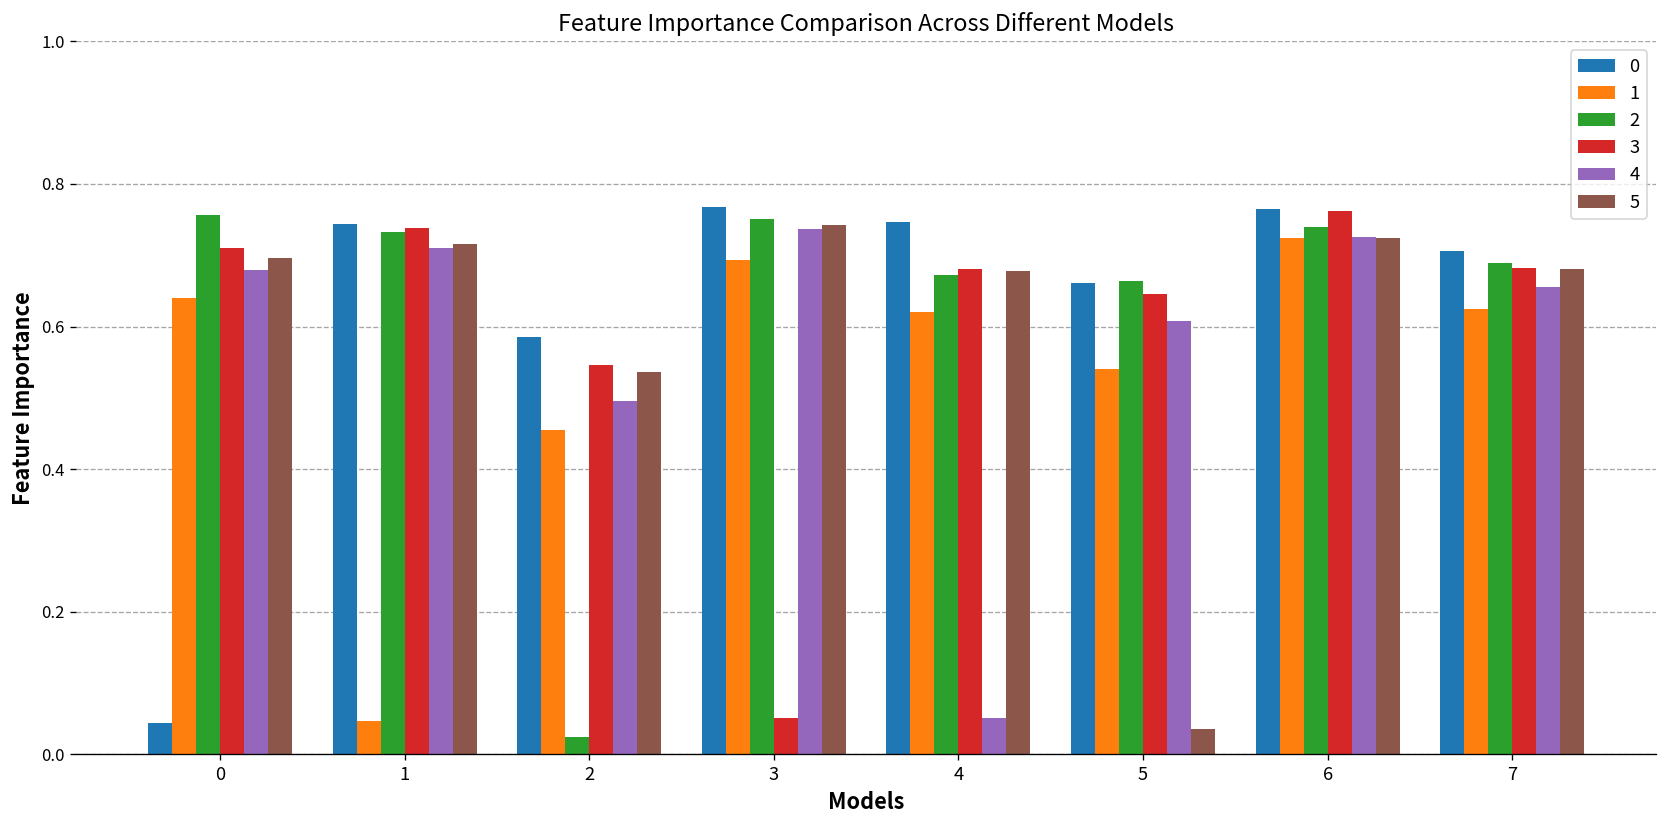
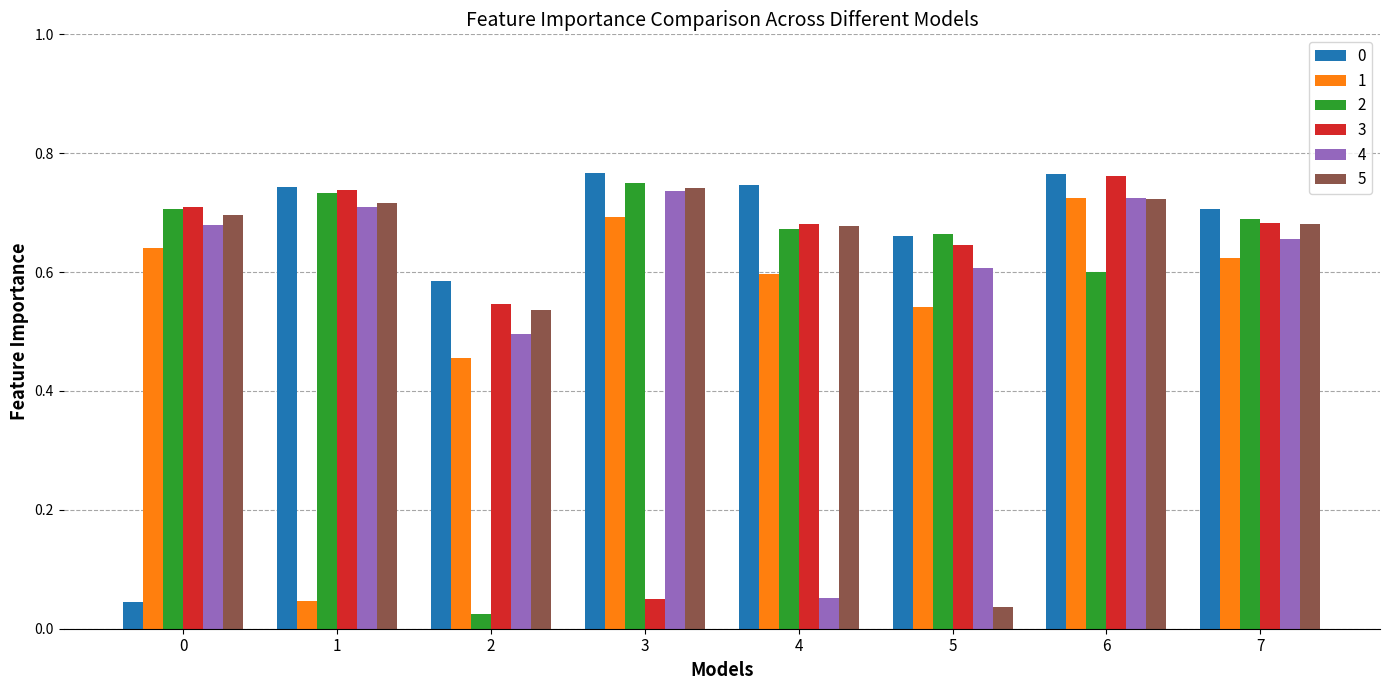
  {
    "0": {
      "0": 0.04,
      "1": 0.74,
      "2": 0.59,
      "3": 0.77,
      "4": 0.75,
      "5": 0.66,
      "6": 0.76,
      "7": 0.71
    },
    "1": {
      "0": 0.64,
      "1": 0.05,
      "2": 0.46,
      "3": 0.69,
-     "4": 0.62,
+     "4": 0.60,
      "5": 0.54,
      "6": 0.72,
      "7": 0.62
    },
    "2": {
-     "0": 0.76,
+     "0": 0.71,
      "1": 0.73,
      "2": 0.02,
      "3": 0.75,
      "4": 0.67,
      "5": 0.66,
-     "6": 0.74,
+     "6": 0.60,
      "7": 0.69
    },
    "3": {
      "0": 0.71,
      "1": 0.74,
      "2": 0.55,
      "3": 0.05,
      "4": 0.68,
      "5": 0.65,
      "6": 0.76,
      "7": 0.68
    },
    "4": {
      "0": 0.68,
      "1": 0.71,
      "2": 0.50,
      "3": 0.74,
      "4": 0.05,
      "5": 0.61,
      "6": 0.73,
      "7": 0.66
    },
    "5": {
      "0": 0.70,
      "1": 0.72,
      "2": 0.54,
      "3": 0.74,
      "4": 0.68,
      "5": 0.04,
      "6": 0.72,
      "7": 0.68
    }
  }
